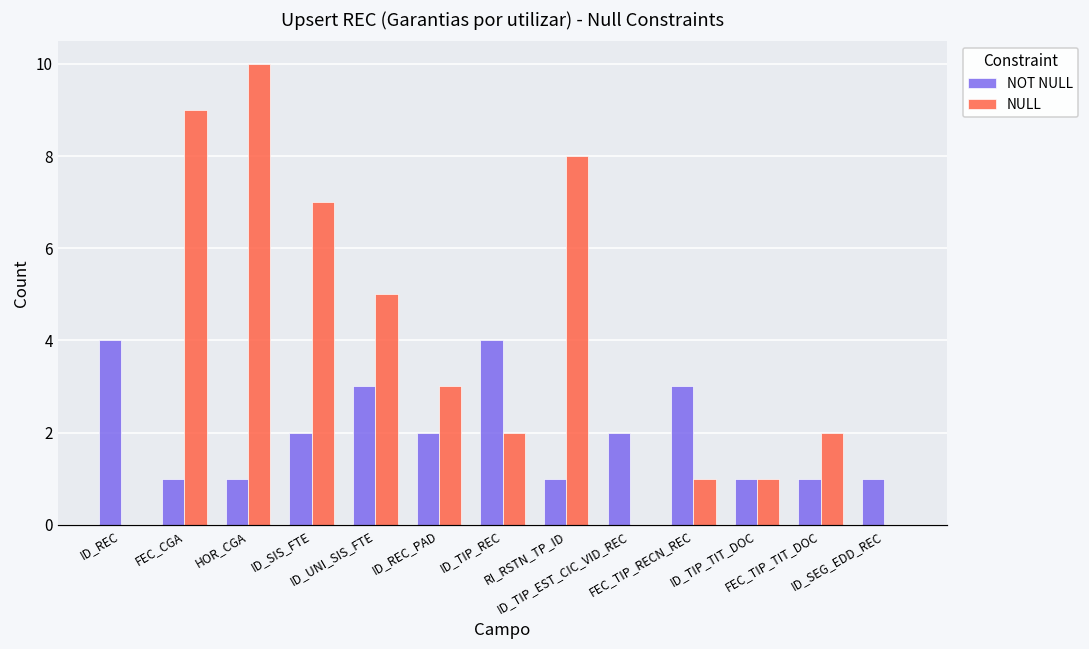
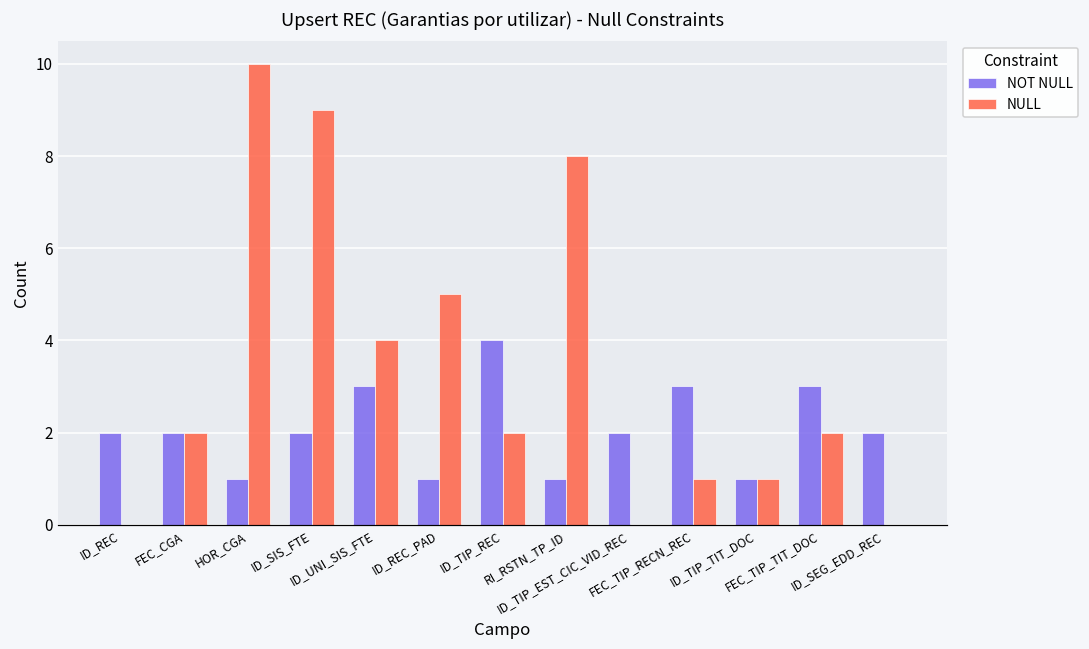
  {
    "NOT NULL": {
-     "ID_REC": 4,
-     "FEC_CGA": 1,
+     "ID_REC": 2,
+     "FEC_CGA": 2,
      "HOR_CGA": 1,
      "ID_SIS_FTE": 2,
      "ID_UNI_SIS_FTE": 3,
-     "ID_REC_PAD": 2,
+     "ID_REC_PAD": 1,
      "ID_TIP_REC": 4,
      "RI_RSTN_TP_ID": 1,
      "ID_TIP_EST_CIC_VID_REC": 2,
      "FEC_TIP_RECN_REC": 3,
      "ID_TIP_TIT_DOC": 1,
-     "FEC_TIP_TIT_DOC": 1,
-     "ID_SEG_EDD_REC": 1
+     "FEC_TIP_TIT_DOC": 3,
+     "ID_SEG_EDD_REC": 2
    },
    "NULL": {
      "ID_REC": 0,
-     "FEC_CGA": 9,
+     "FEC_CGA": 2,
      "HOR_CGA": 10,
-     "ID_SIS_FTE": 7,
-     "ID_UNI_SIS_FTE": 5,
-     "ID_REC_PAD": 3,
+     "ID_SIS_FTE": 9,
+     "ID_UNI_SIS_FTE": 4,
+     "ID_REC_PAD": 5,
      "ID_TIP_REC": 2,
      "RI_RSTN_TP_ID": 8,
      "ID_TIP_EST_CIC_VID_REC": 0,
      "FEC_TIP_RECN_REC": 1,
      "ID_TIP_TIT_DOC": 1,
      "FEC_TIP_TIT_DOC": 2,
      "ID_SEG_EDD_REC": 0
    }
  }
